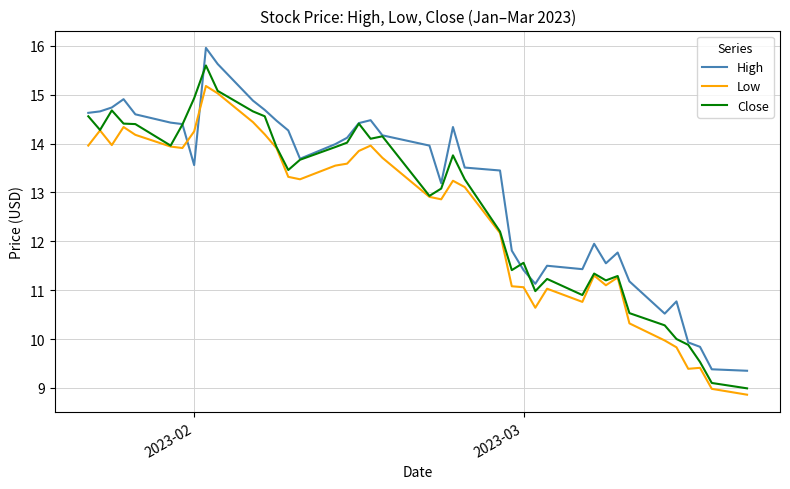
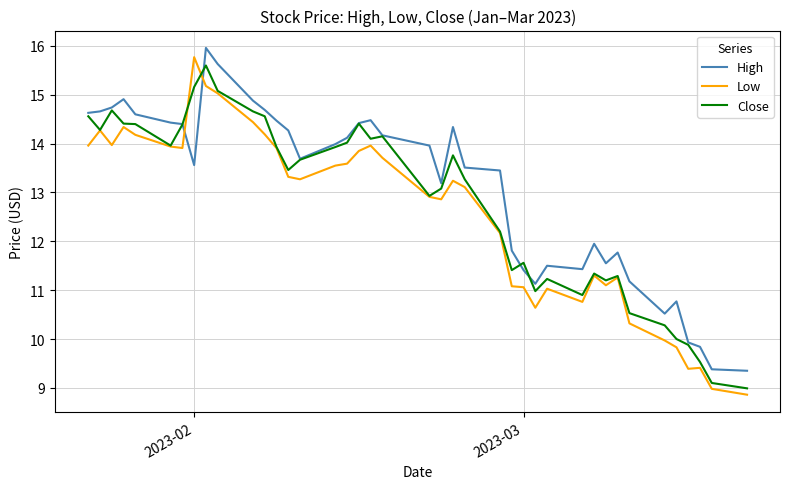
  {
    "High": {
      "2023-02": 13.6,
      "2023-03": 11.4
    },
    "Low": {
-     "2023-02": 14.3,
+     "2023-02": 15.8,
      "2023-03": 11.1
    },
    "Close": {
-     "2023-02": 14.9,
+     "2023-02": 15.2,
      "2023-03": 11.6
    }
  }
